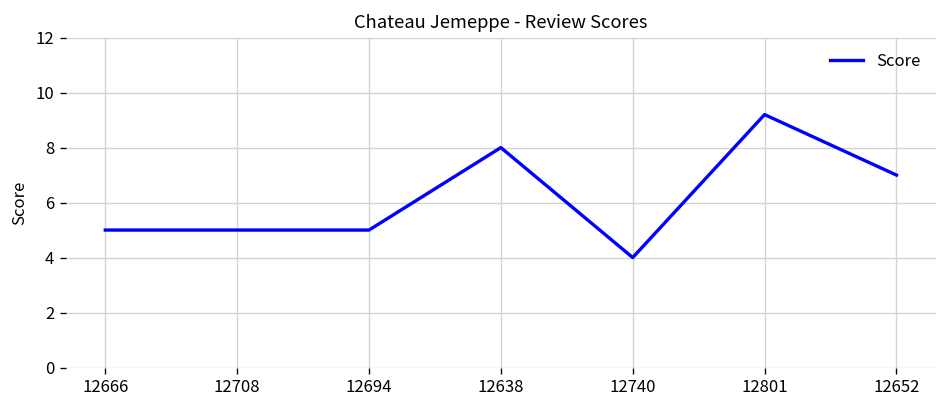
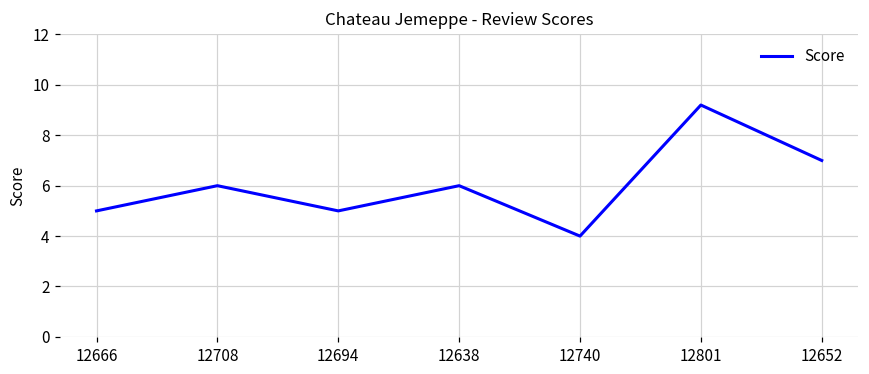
  {
    "12666": 5,
-   "12708": 5,
+   "12708": 6,
    "12694": 5,
-   "12638": 8,
+   "12638": 6,
    "12740": 4,
    "12801": 9.2,
    "12652": 7
  }
